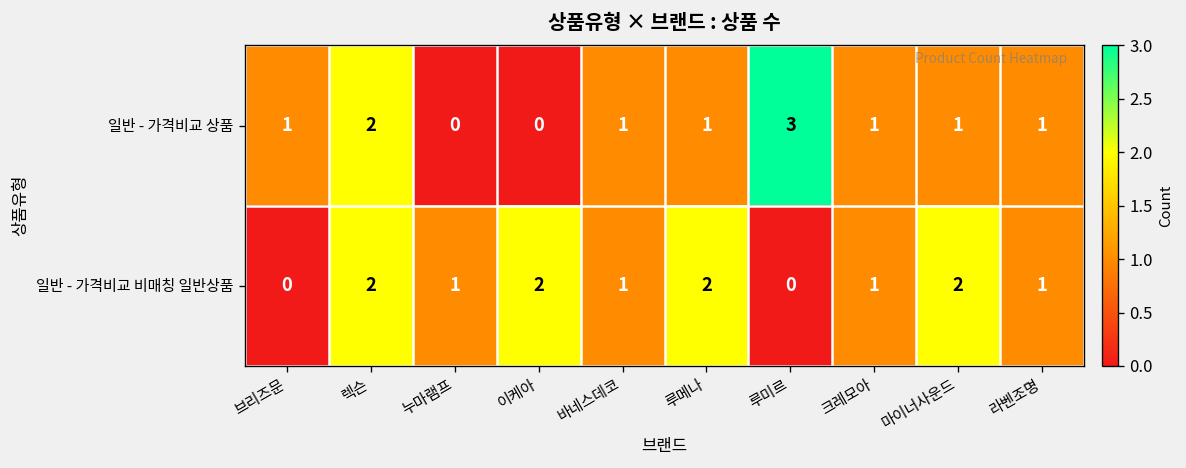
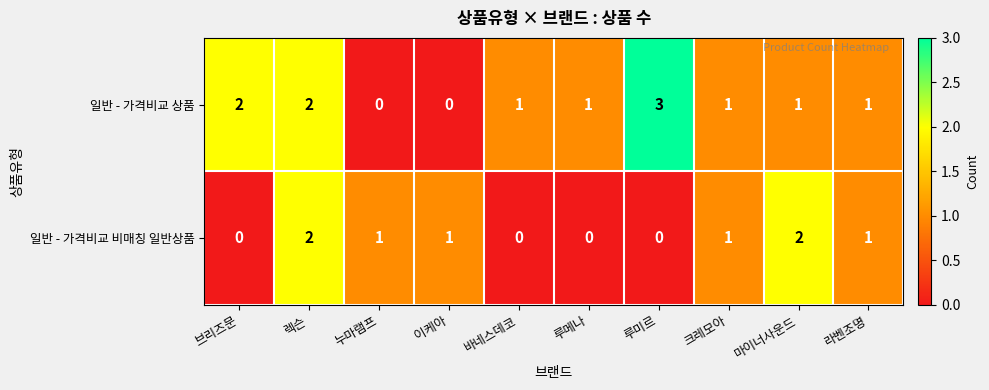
  {
    "일반 - 가격비교 상품": {
-     "브리즈문": 1,
+     "브리즈문": 2,
      "렉슨": 2,
      "누마램프": 0,
      "이케아": 0,
      "바네스데코": 1,
      "루메나": 1,
      "루미르": 3,
      "크레모아": 1,
      "라벤조명": 1
    },
    "일반 - 가격비교 비매칭 일반상품": {
      "브리즈문": 0,
      "렉슨": 2,
      "누마램프": 1,
-     "이케아": 2,
-     "바네스데코": 1,
-     "루메나": 2,
+     "이케아": 1,
+     "바네스데코": 0,
+     "루메나": 0,
      "루미르": 0,
      "크레모아": 1,
      "마이너사운드": 2,
      "라벤조명": 1
    }
  }
